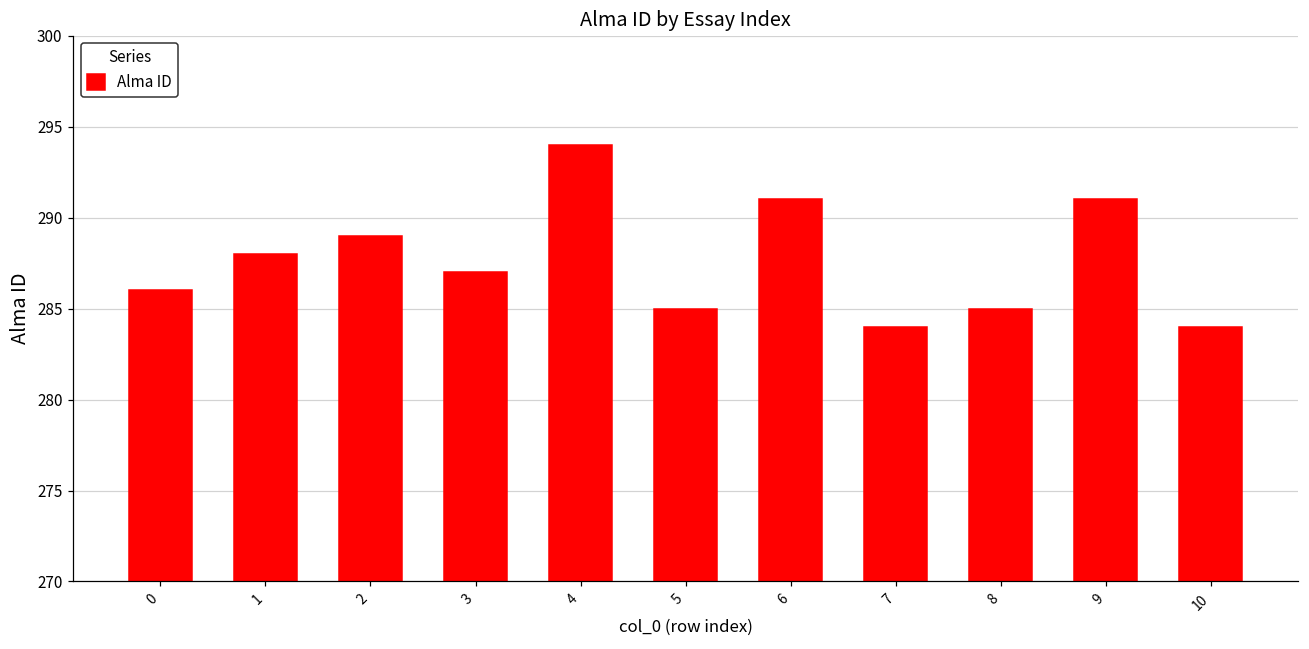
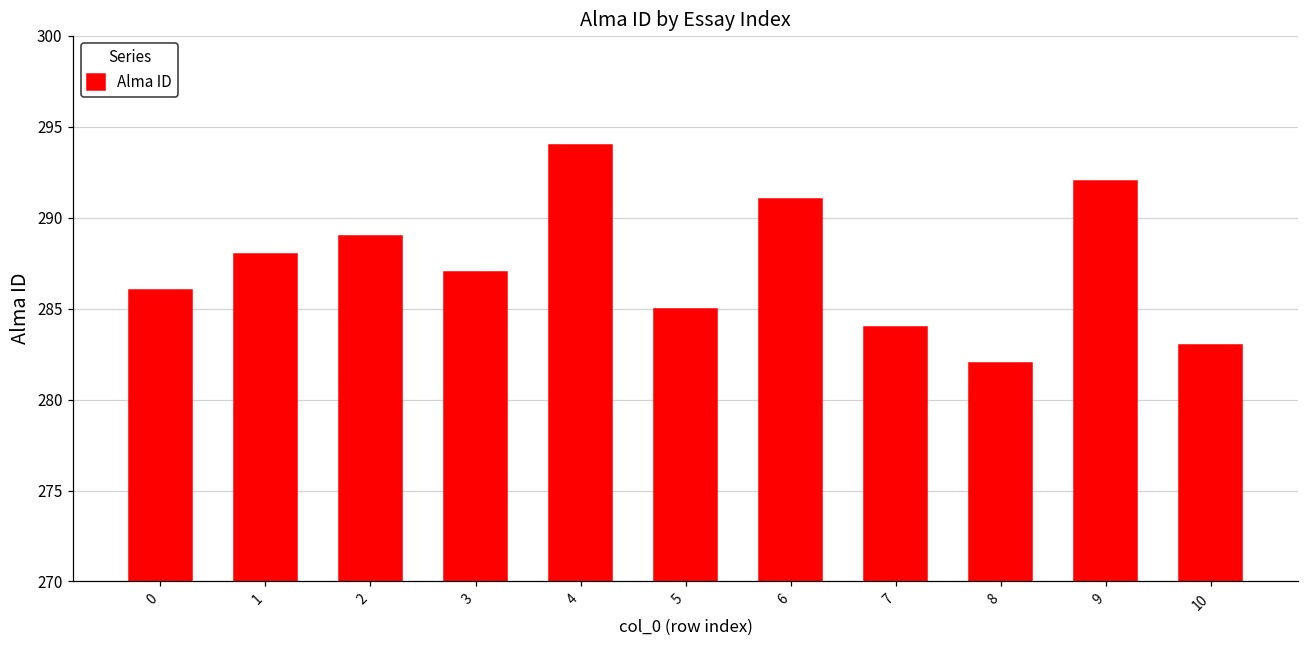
  {
    "0": 286,
    "1": 288,
    "2": 289,
    "3": 287,
    "4": 294,
    "5": 285,
    "6": 291,
    "7": 284,
-   "8": 285,
-   "9": 291,
-   "10": 284
+   "8": 282,
+   "9": 292,
+   "10": 283
  }
